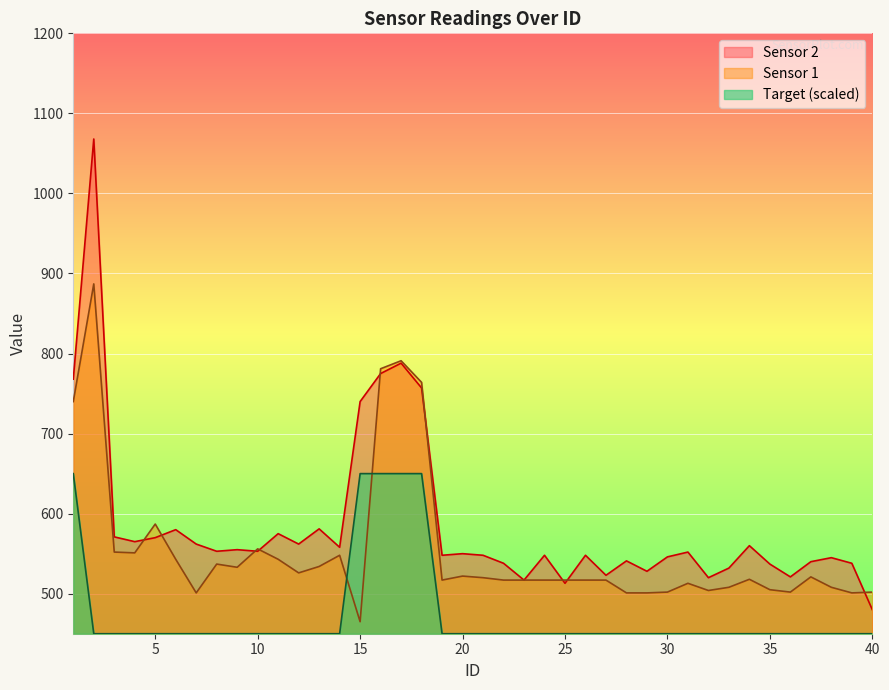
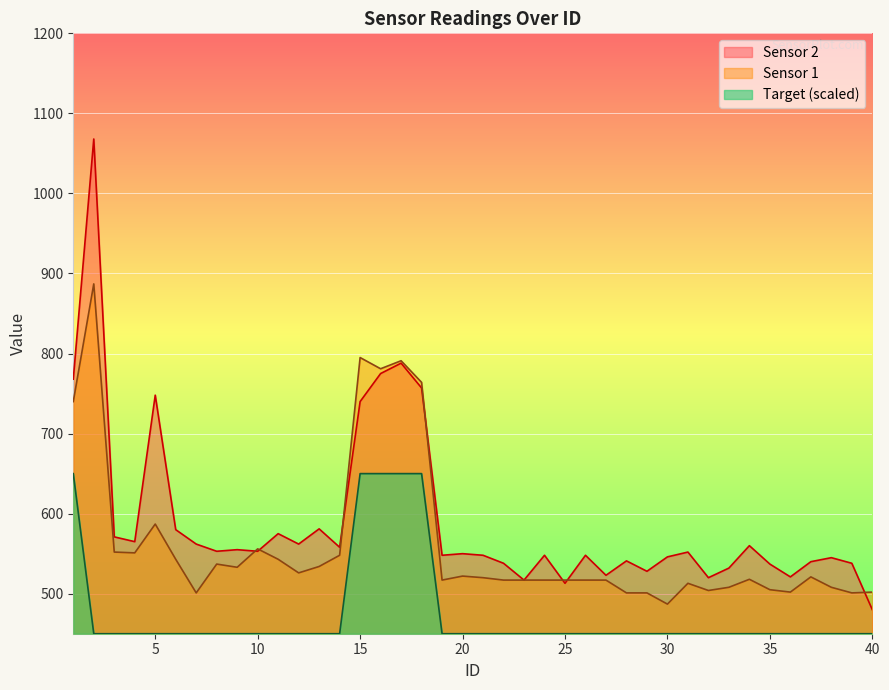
  {
    "Sensor 2": {
-     "5": 570,
+     "5": 750,
      "15": 740,
      "20": 550,
      "25": 510,
      "30": 550,
      "35": 540,
      "40": 480
    },
    "Sensor 1": {
      "5": 590,
-     "15": 470,
+     "15": 800,
      "20": 520,
      "25": 520,
-     "30": 500,
+     "30": 490,
      "35": 510,
      "40": 500
    },
    "Target (scaled)": {
      "5": 450,
      "10": 450,
      "15": 650,
      "20": 450,
      "25": 450,
      "30": 450,
      "35": 450,
      "40": 450
    }
  }
